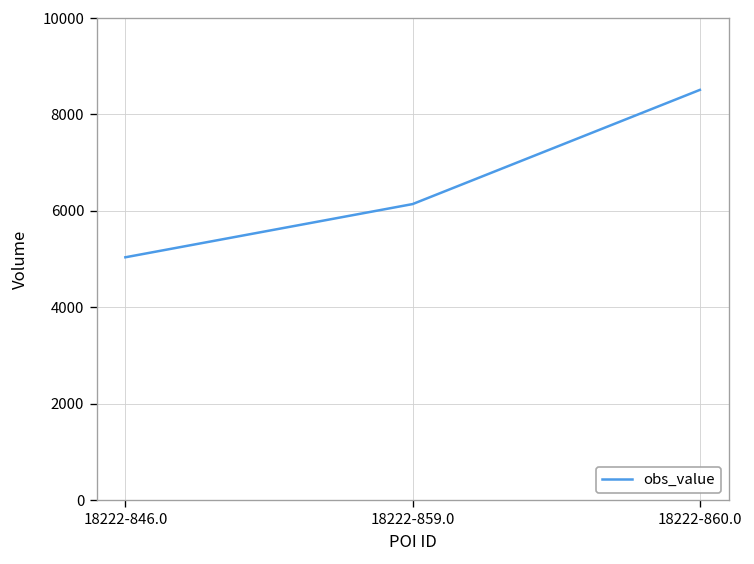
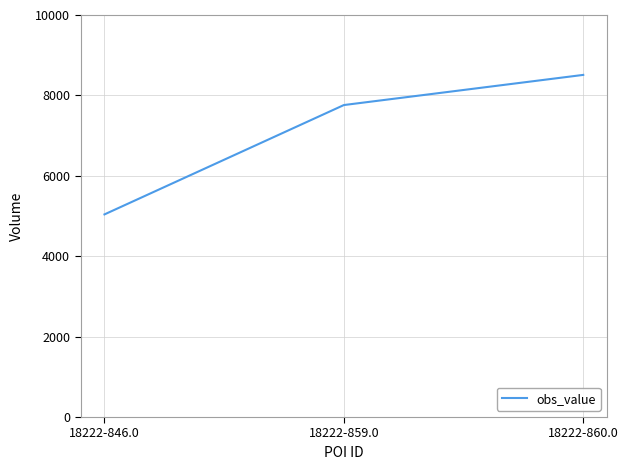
  {
    "18222-846.0": 5000,
-   "18222-859.0": 6100,
+   "18222-859.0": 7800,
    "18222-860.0": 8500
  }
